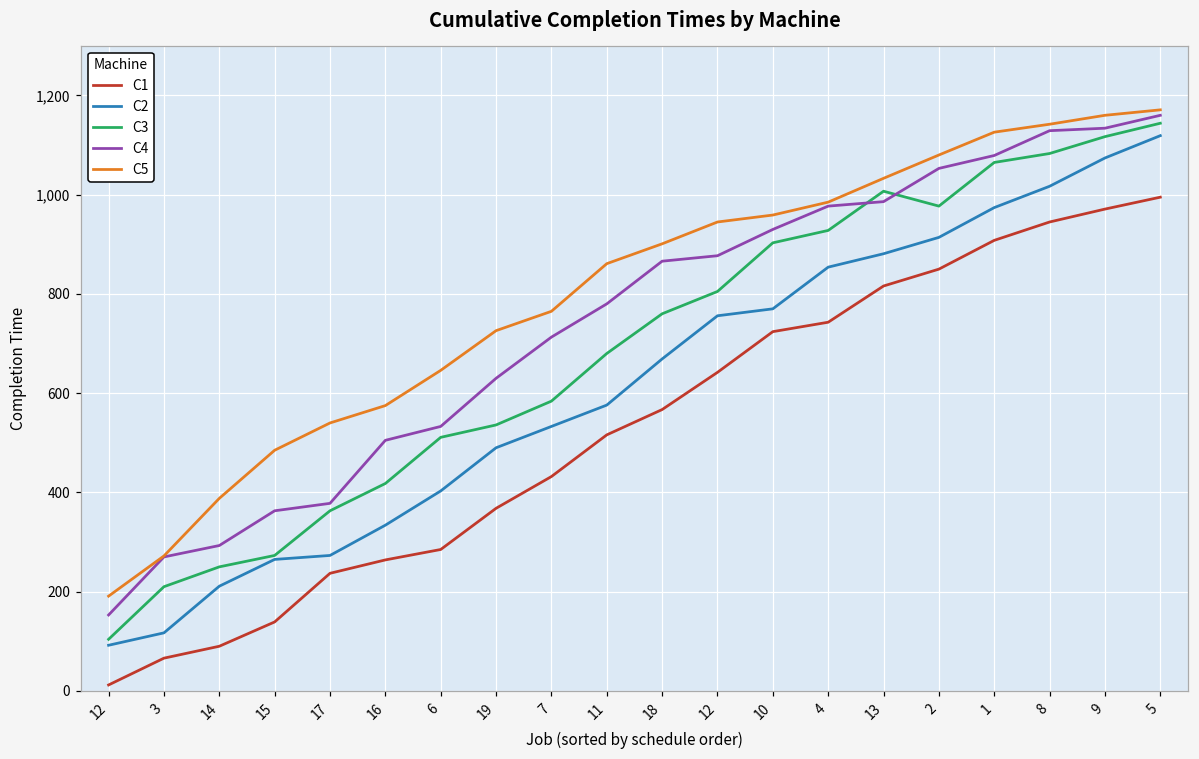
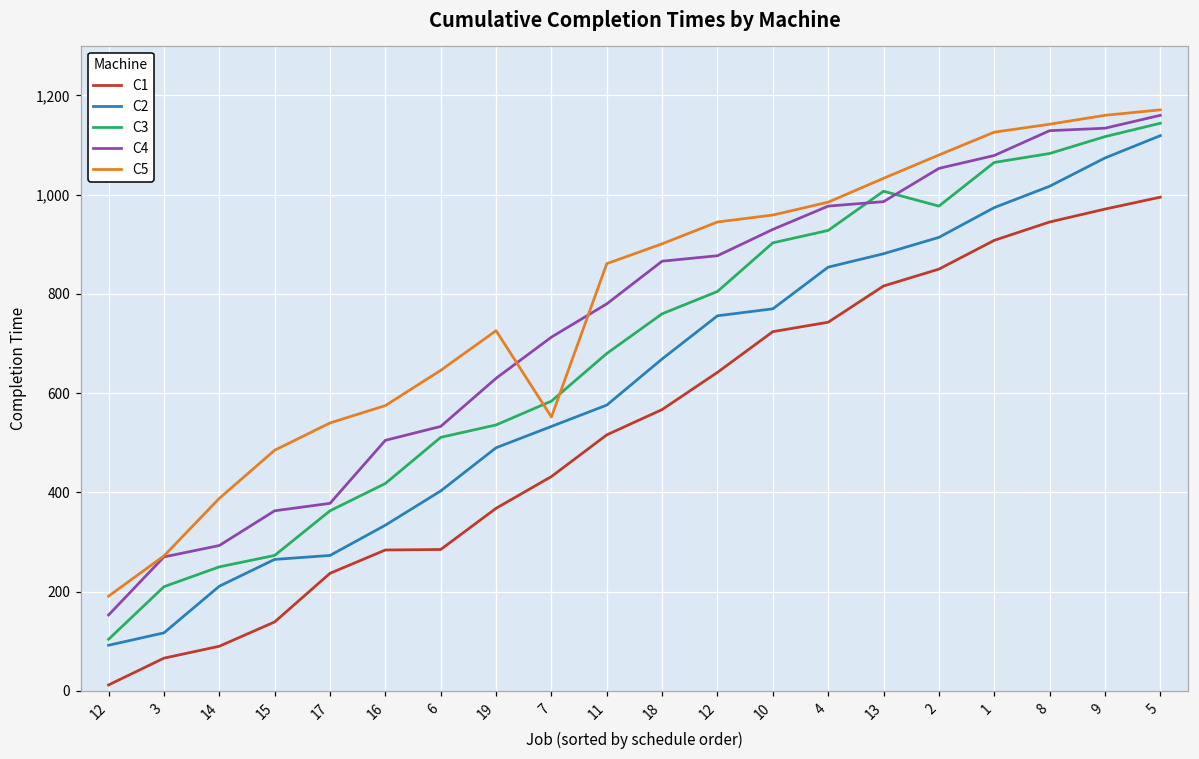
  {
    "C1": {
      "3": "70",
      "14": "90",
      "15": "140",
      "17": "240",
-     "16": "260",
+     "16": "280",
      "6": "290",
      "19": "370",
      "7": "430",
      "11": "520",
      "18": "570",
      "10": "720",
      "4": "740",
      "13": "820",
      "2": "850",
      "1": "910",
      "8": "950",
      "9": "970",
      "5": "1,000"
    },
    "C2": {
      "3": "120",
      "14": "210",
      "15": "270",
      "17": "270",
      "16": "330",
      "6": "400",
      "19": "490",
      "7": "530",
      "11": "580",
      "18": "670",
      "10": "770",
      "4": "850",
      "13": "880",
      "2": "910",
      "1": "970",
      "8": "1,020",
      "9": "1,070",
      "5": "1,120"
    },
    "C3": {
      "3": "210",
      "14": "250",
      "15": "270",
      "17": "360",
      "16": "420",
      "6": "510",
      "19": "540",
      "7": "580",
      "11": "680",
      "18": "760",
      "10": "900",
      "4": "930",
      "13": "1,010",
      "2": "980",
      "1": "1,070",
      "8": "1,080",
      "9": "1,120",
      "5": "1,140"
    },
    "C4": {
      "14": "290",
      "15": "360",
      "17": "380",
      "16": "510",
      "6": "530",
      "19": "630",
      "7": "710",
      "11": "780",
      "18": "870",
      "10": "930",
      "4": "980",
      "13": "990",
      "2": "1,050",
      "1": "1,080",
      "8": "1,130",
      "9": "1,130",
      "5": "1,160"
    },
    "C5": {
      "14": "390",
      "15": "490",
      "17": "540",
      "16": "580",
      "6": "650",
      "19": "730",
-     "7": "770",
+     "7": "550",
      "11": "860",
      "18": "900",
      "10": "960",
      "4": "990",
      "13": "1,030",
      "2": "1,080",
      "1": "1,130",
      "8": "1,140",
      "9": "1,160",
      "5": "1,170"
    }
  }
